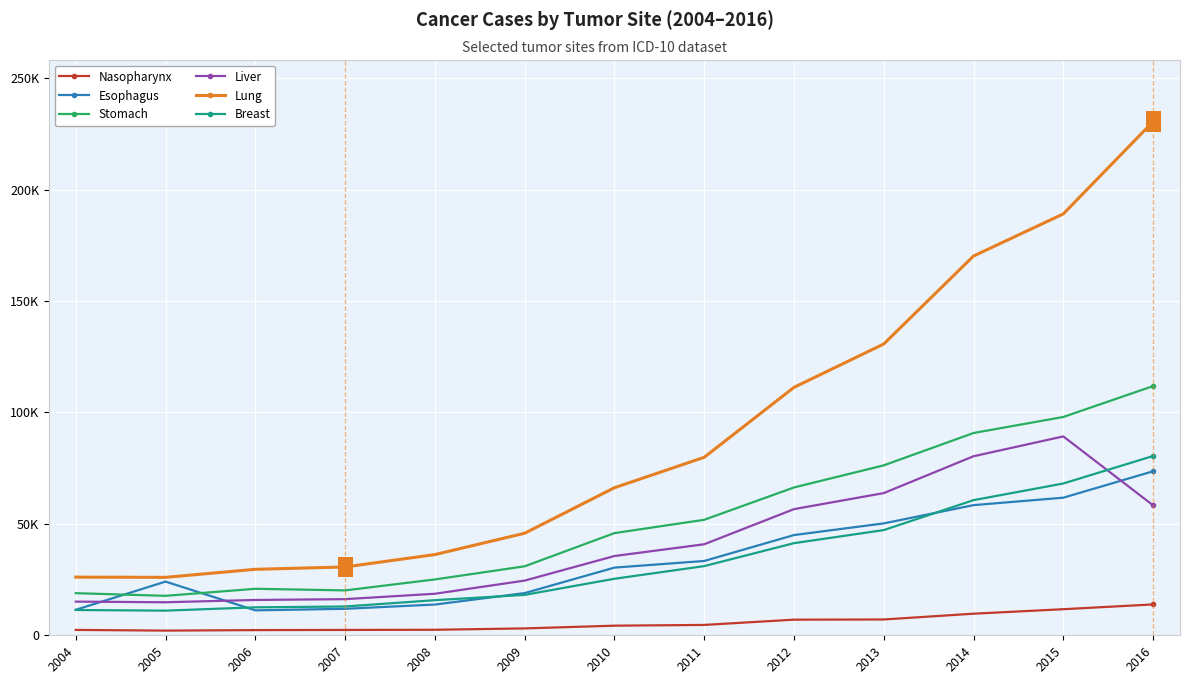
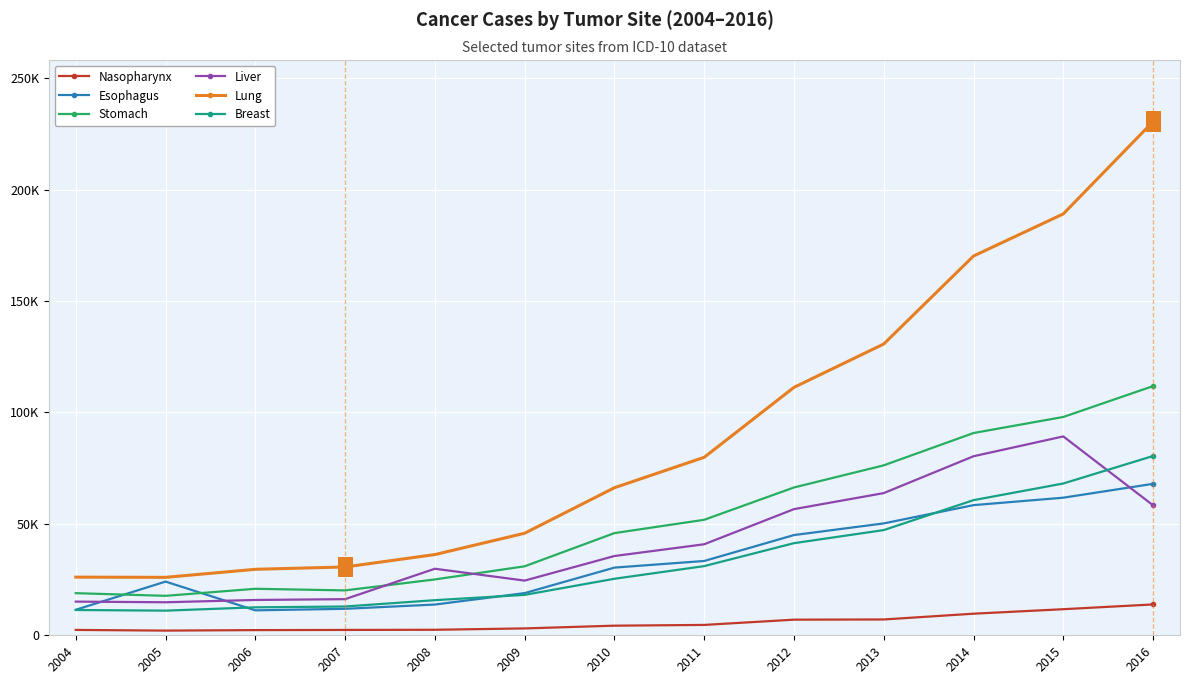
  {
    "Nasopharynx": {
      "2004": 2000,
      "2005": 2000,
      "2006": 2000,
      "2007": 2000,
      "2008": 2000,
      "2009": 3000,
      "2010": 4000,
      "2011": 5000,
      "2012": 7000,
      "2013": 7000,
      "2014": 10000,
      "2015": 12000,
      "2016": 14000
    },
    "Esophagus": {
      "2005": 24000,
      "2006": 11000,
      "2008": 14000,
      "2010": 30000,
      "2011": 33000,
      "2012": 45000,
      "2013": 50000,
      "2014": 58000,
      "2015": 62000,
-     "2016": 74000
+     "2016": 68000
    },
    "Liver": {
      "2004": 15000,
      "2005": 15000,
      "2006": 16000,
      "2007": 16000,
-     "2008": 19000,
+     "2008": 30000,
      "2009": 25000,
      "2010": 36000,
      "2011": 41000,
      "2012": 57000,
      "2013": 64000,
      "2014": 80000,
      "2015": 89000,
      "2016": 58000
    }
  }
